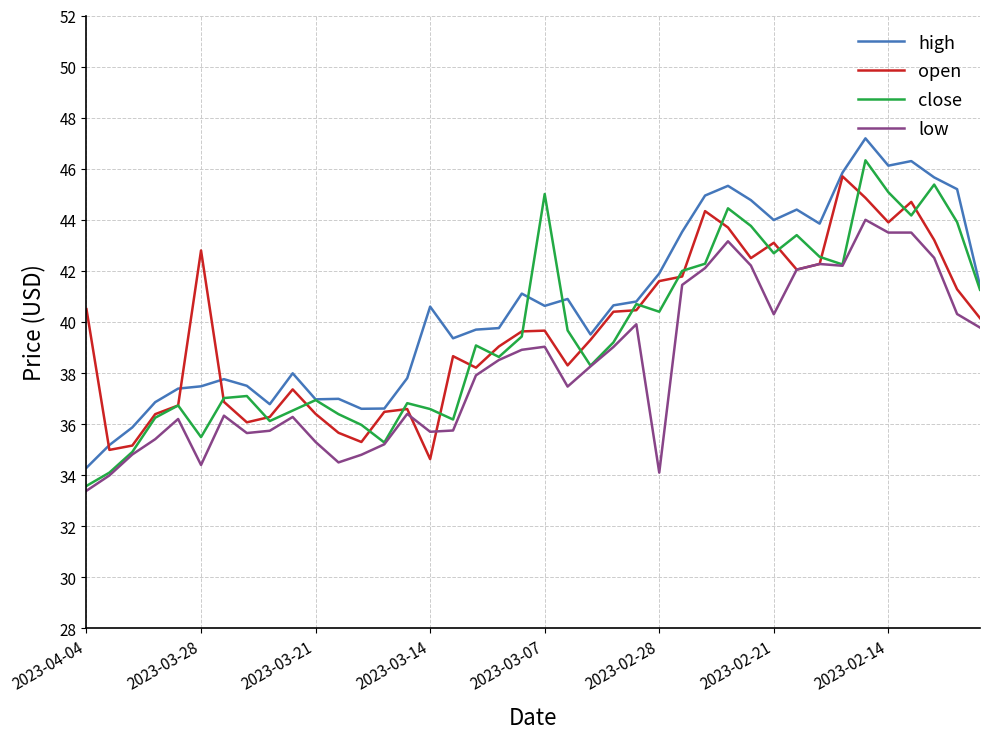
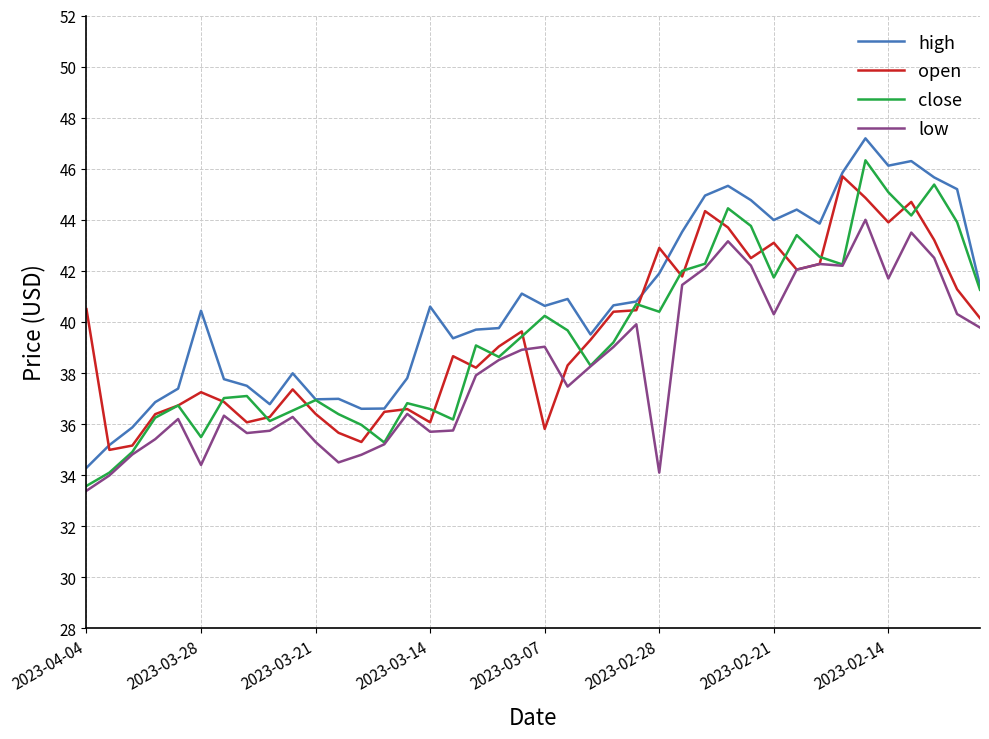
  {
    "high": {
      "2023-04-04": 34.3,
-     "2023-03-28": 37.5,
+     "2023-03-28": 40.4,
      "2023-03-14": 40.6,
      "2023-03-07": 40.6,
      "2023-02-28": 41.9,
      "2023-02-21": 44.0,
      "2023-02-14": 46.1
    },
    "open": {
      "2023-04-04": 40.5,
-     "2023-03-28": 42.8,
+     "2023-03-28": 37.3,
      "2023-03-21": 36.4,
-     "2023-03-14": 34.6,
-     "2023-03-07": 39.7,
-     "2023-02-28": 41.6,
+     "2023-03-14": 36.1,
+     "2023-03-07": 35.8,
+     "2023-02-28": 42.9,
      "2023-02-21": 43.1,
      "2023-02-14": 43.9
    },
    "close": {
      "2023-04-04": 33.6,
      "2023-03-28": 35.5,
      "2023-03-14": 36.6,
-     "2023-03-07": 45.0,
+     "2023-03-07": 40.2,
      "2023-02-28": 40.4,
-     "2023-02-21": 42.7,
+     "2023-02-21": 41.7,
      "2023-02-14": 45.1
    },
    "low": {
      "2023-04-04": 33.4,
      "2023-03-28": 34.4,
      "2023-03-21": 35.3,
      "2023-03-14": 35.7,
      "2023-03-07": 39.0,
      "2023-02-28": 34.1,
      "2023-02-21": 40.3,
-     "2023-02-14": 43.5
+     "2023-02-14": 41.7
    }
  }
